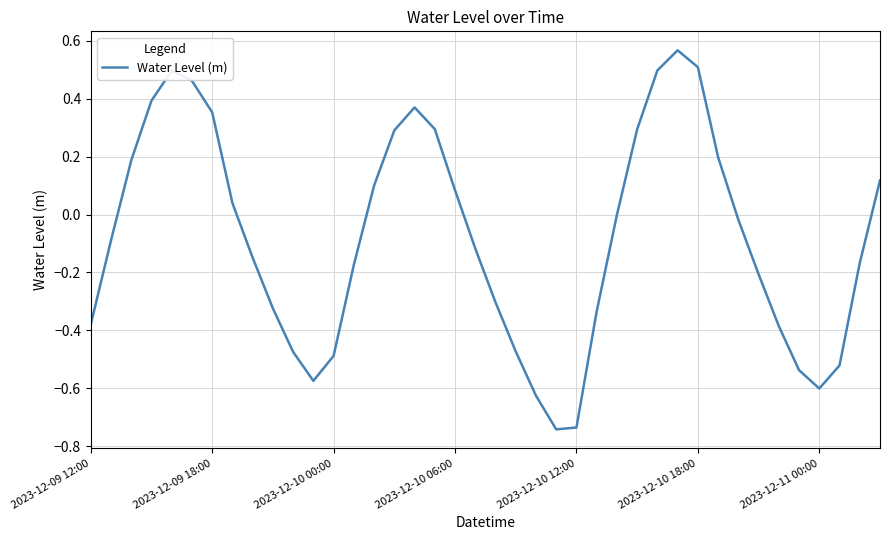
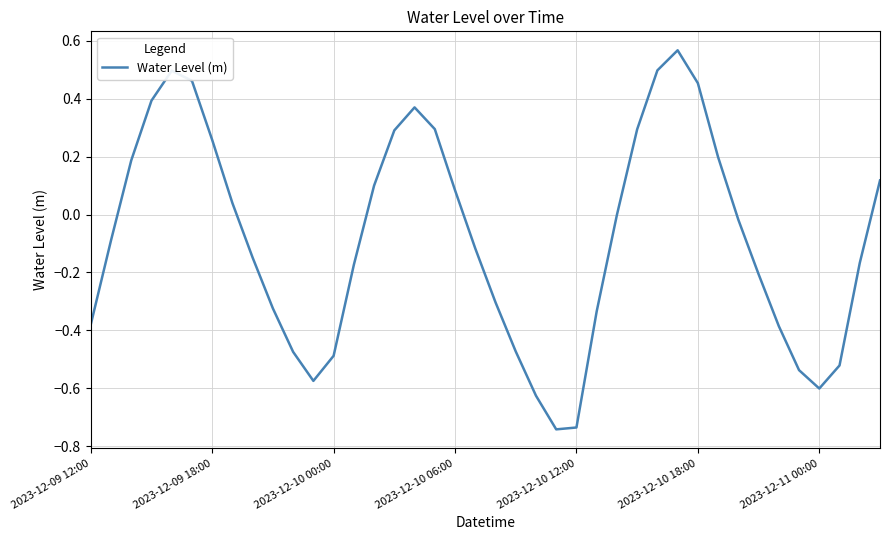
  {
    "2023-12-09 12:00": -0.38,
-   "2023-12-09 18:00": 0.35,
+   "2023-12-09 18:00": 0.26,
    "2023-12-10 00:00": -0.49,
    "2023-12-10 06:00": 0.08,
    "2023-12-10 12:00": -0.74,
-   "2023-12-10 18:00": 0.51,
+   "2023-12-10 18:00": 0.45,
    "2023-12-11 00:00": -0.60
  }
